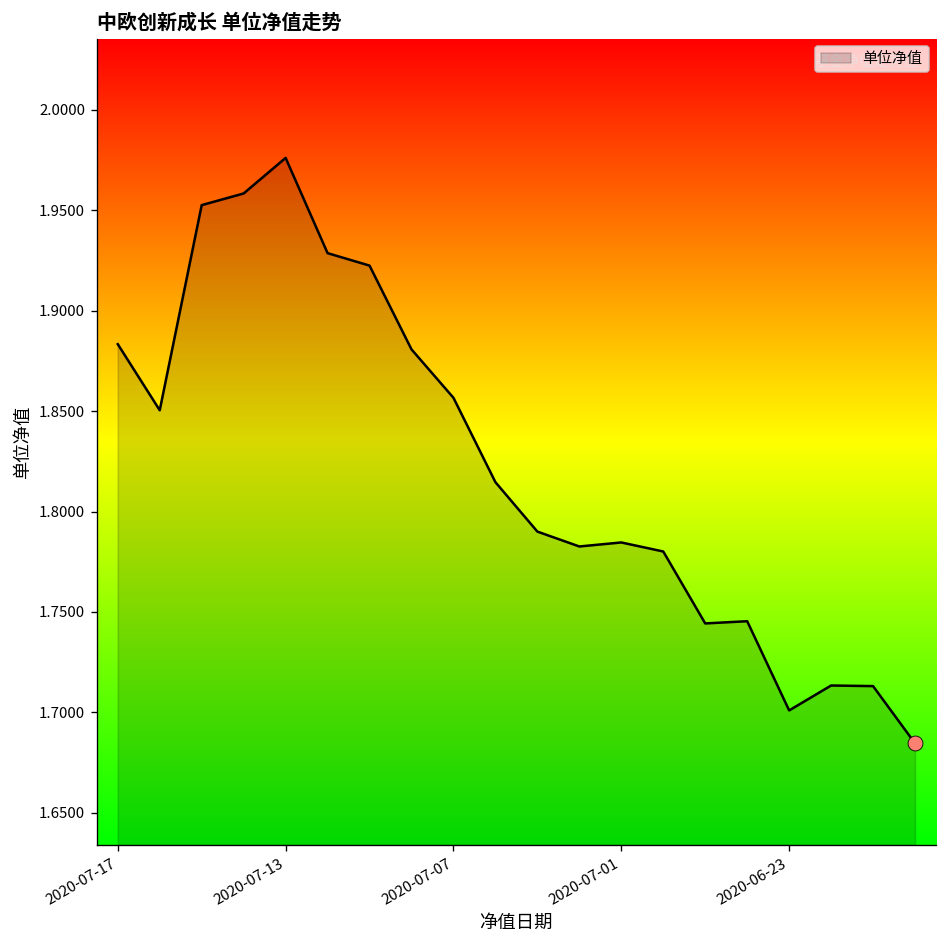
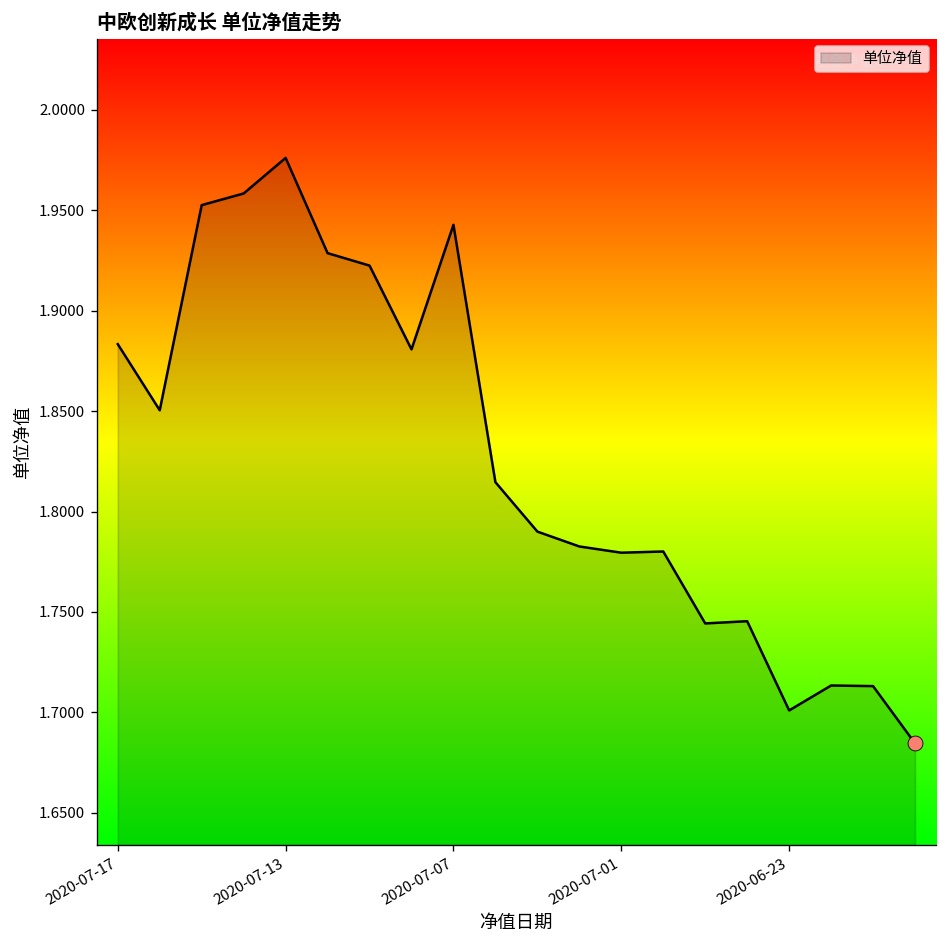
  {
    "单位净值": {
      "2020-07-17": 1.883,
      "2020-07-13": 1.976,
-     "2020-07-07": 1.857,
-     "2020-07-01": 1.785,
+     "2020-07-07": 1.943,
+     "2020-07-01": 1.780,
      "2020-06-23": 1.701
    }
  }
